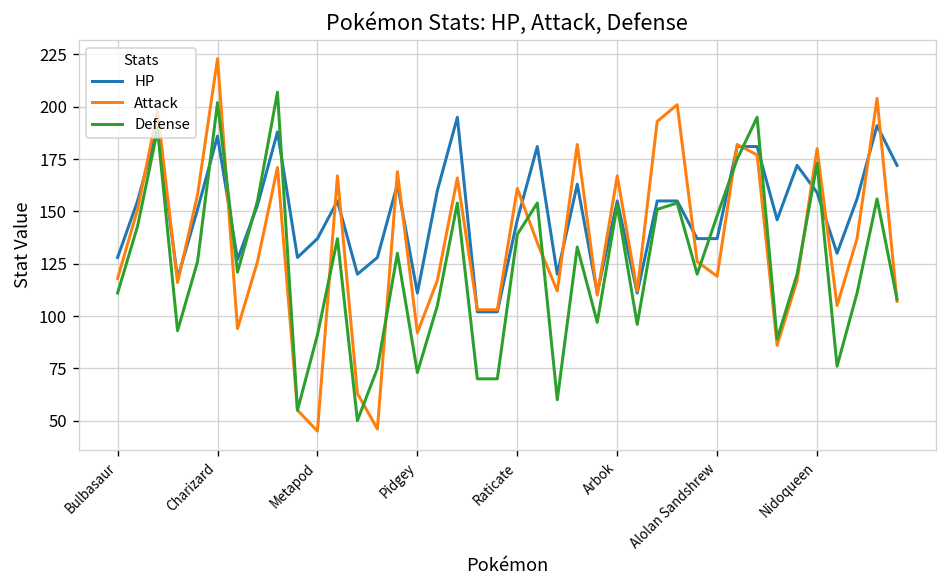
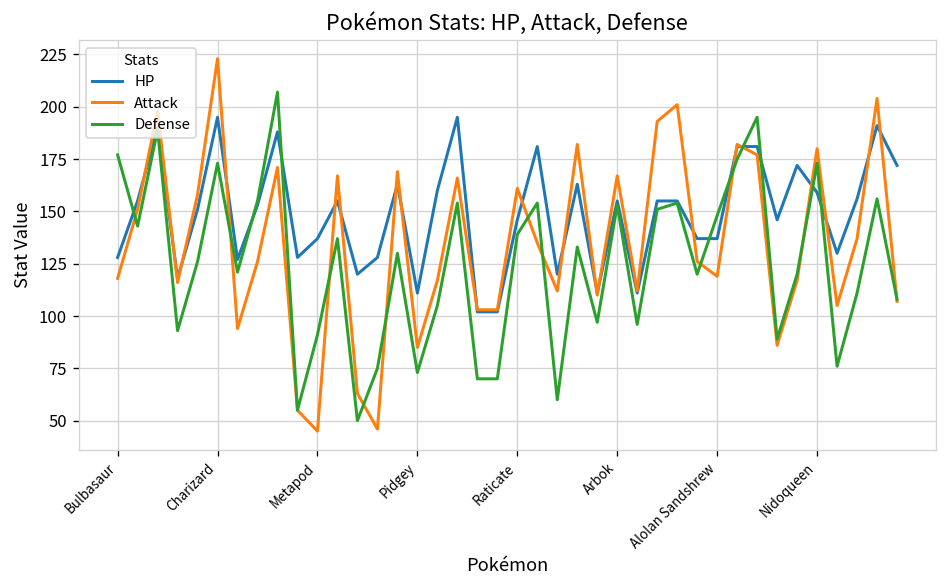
  {
    "HP": {
      "Bulbasaur": 128,
-     "Charizard": 186,
+     "Charizard": 195,
      "Metapod": 137,
      "Pidgey": 111,
      "Raticate": 146,
      "Arbok": 155,
      "Alolan Sandshrew": 137,
      "Nidoqueen": 159
    },
    "Attack": {
      "Bulbasaur": 118,
      "Charizard": 223,
      "Metapod": 45,
-     "Pidgey": 92,
+     "Pidgey": 85,
      "Raticate": 161,
      "Arbok": 167,
      "Alolan Sandshrew": 119,
      "Nidoqueen": 180
    },
    "Defense": {
-     "Bulbasaur": 111,
-     "Charizard": 202,
+     "Bulbasaur": 177,
+     "Charizard": 173,
      "Metapod": 91,
      "Pidgey": 73,
      "Raticate": 139,
      "Arbok": 153,
      "Alolan Sandshrew": 148,
      "Nidoqueen": 173
    }
  }
